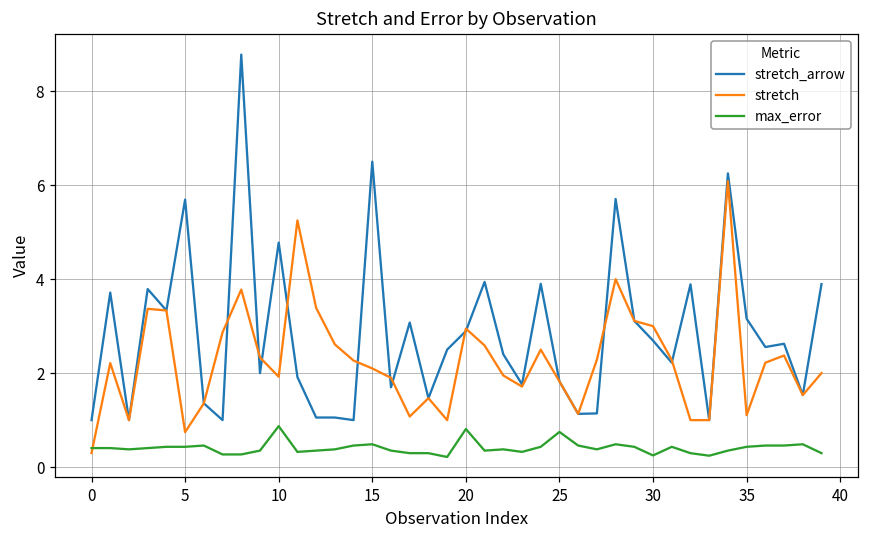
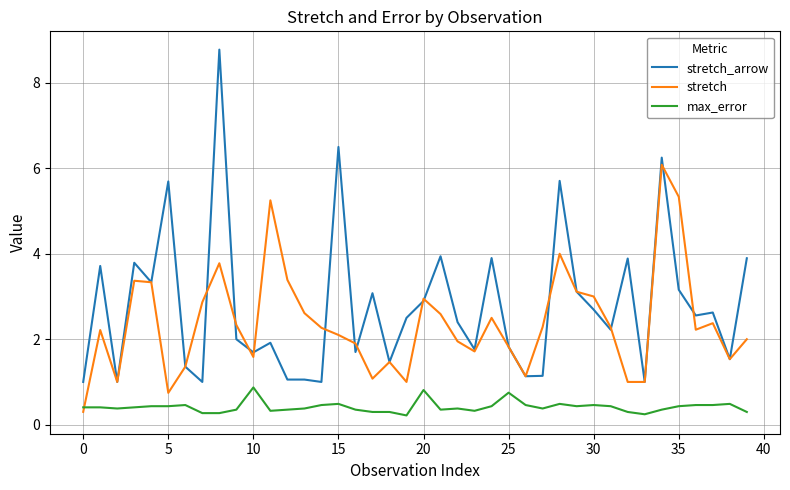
  {
    "stretch_arrow": {
      "0": 1.0,
      "5": 5.7,
-     "10": 4.8,
+     "10": 1.7,
      "15": 6.5,
      "30": 2.7,
      "35": 3.2
    },
    "stretch": {
      "0": 0.3,
      "5": 0.7,
-     "10": 1.9,
+     "10": 1.6,
      "15": 2.1,
      "30": 3.0,
-     "35": 1.1
+     "35": 5.3
    },
    "max_error": {
      "0": 0.4,
      "5": 0.4,
      "10": 0.9,
      "15": 0.5,
      "20": 0.8,
      "25": 0.7,
-     "30": 0.2,
+     "30": 0.5,
      "35": 0.4
    }
  }
